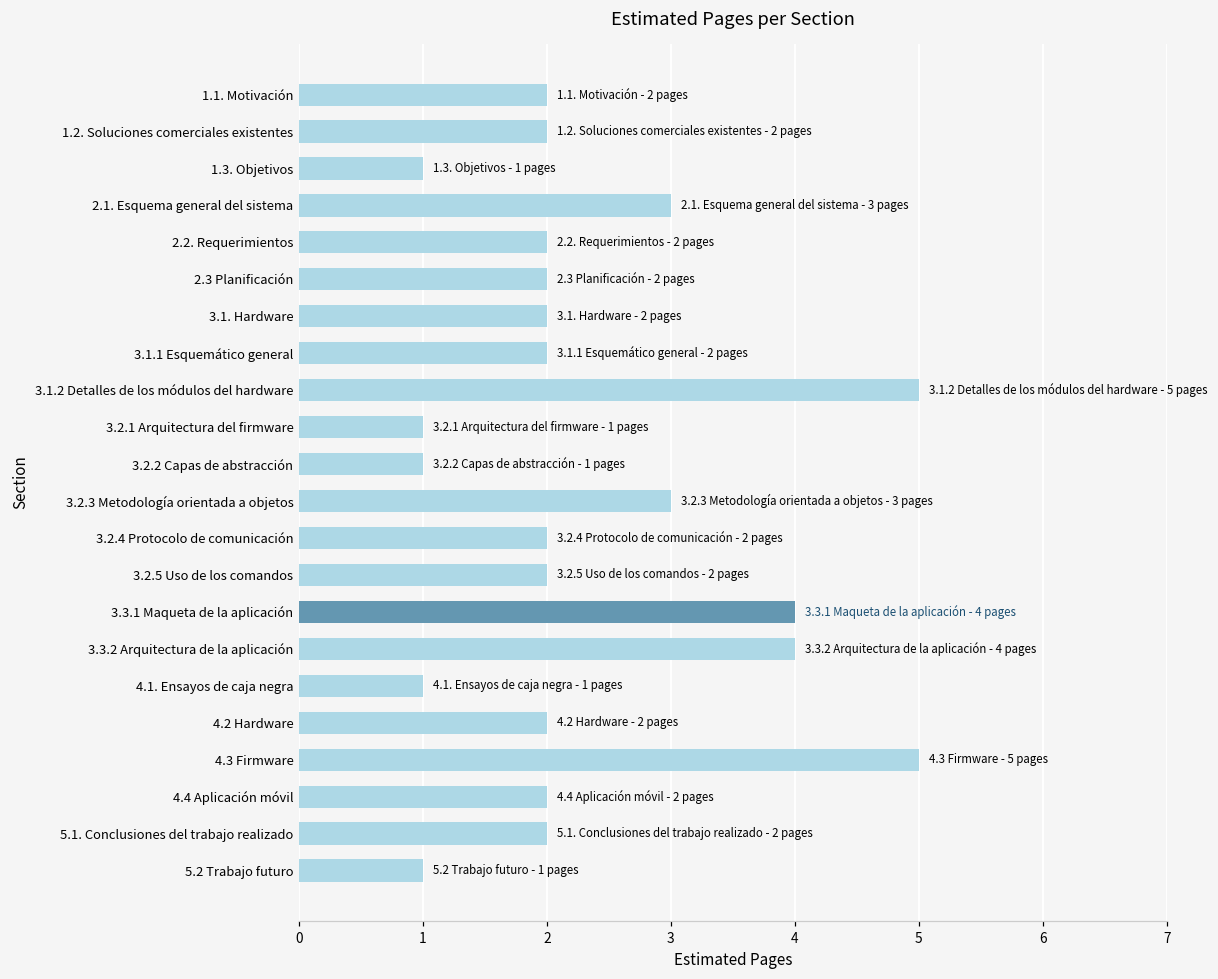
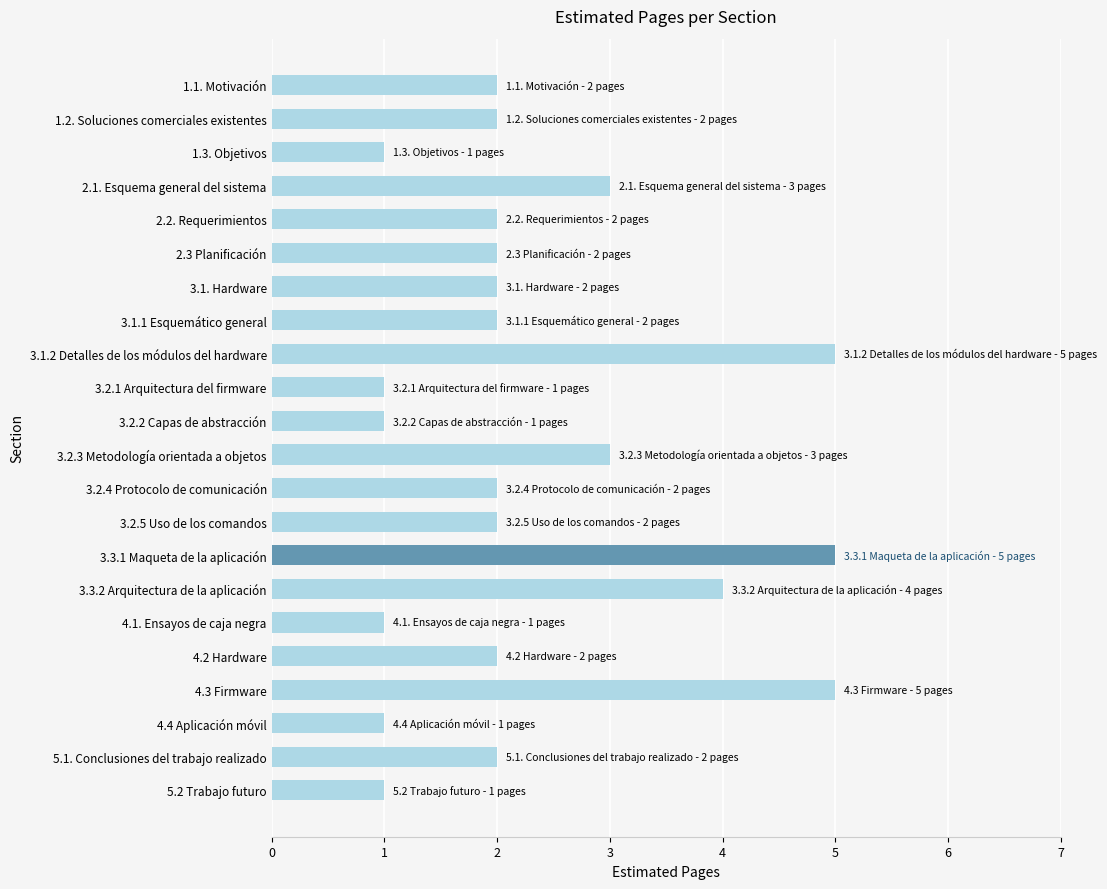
  {
    "1.1. Motivación": 2,
    "1.2. Soluciones comerciales existentes": 2,
    "1.3. Objetivos": 1,
    "2.1. Esquema general del sistema": 3,
    "2.2. Requerimientos": 2,
    "2.3 Planificación": 2,
    "3.1. Hardware": 2,
    "3.1.1 Esquemático general": 2,
    "3.1.2 Detalles de los módulos del hardware": 5,
    "3.2.1 Arquitectura del firmware": 1,
    "3.2.2 Capas de abstracción": 1,
    "3.2.3 Metodología orientada a objetos": 3,
    "3.2.4 Protocolo de comunicación": 2,
    "3.2.5 Uso de los comandos": 2,
-   "3.3.1 Maqueta de la aplicación": 4,
+   "3.3.1 Maqueta de la aplicación": 5,
    "3.3.2 Arquitectura de la aplicación": 4,
    "4.1. Ensayos de caja negra": 1,
    "4.2 Hardware": 2,
    "4.3 Firmware": 5,
-   "4.4 Aplicación móvil": 2,
+   "4.4 Aplicación móvil": 1,
    "5.1. Conclusiones del trabajo realizado": 2,
    "5.2 Trabajo futuro": 1
  }
